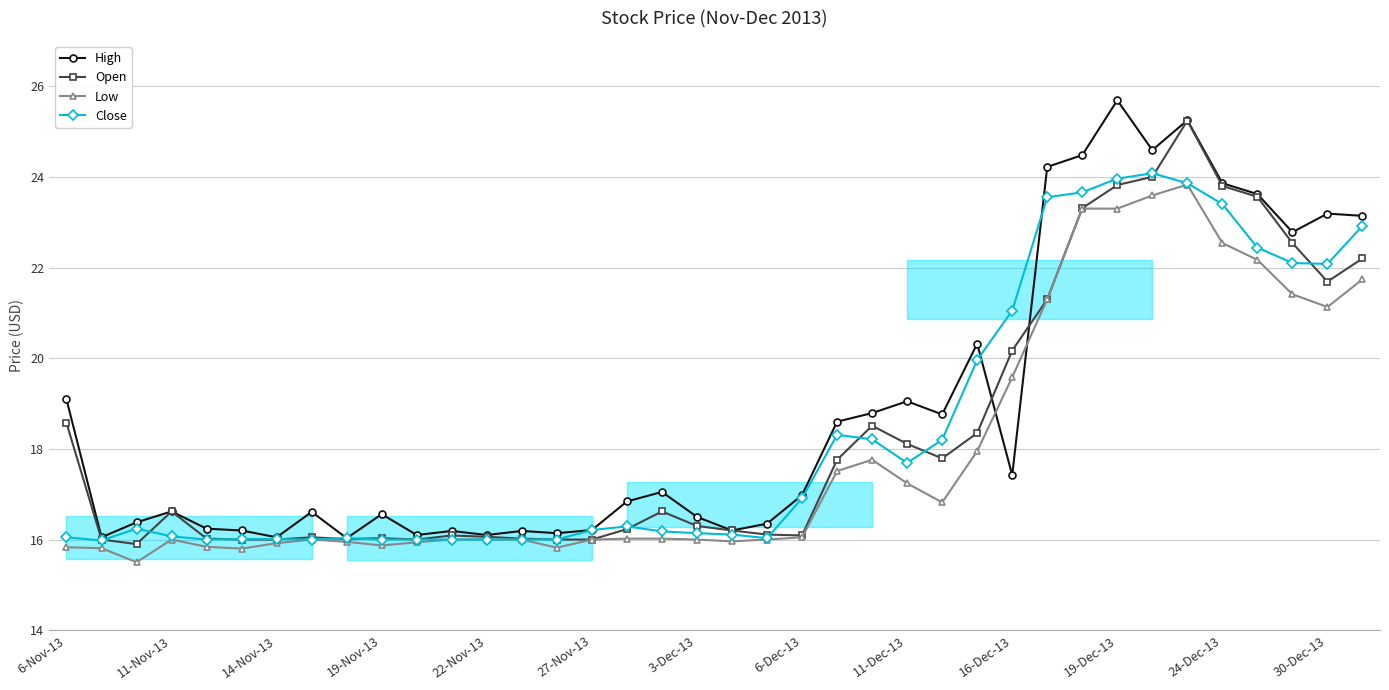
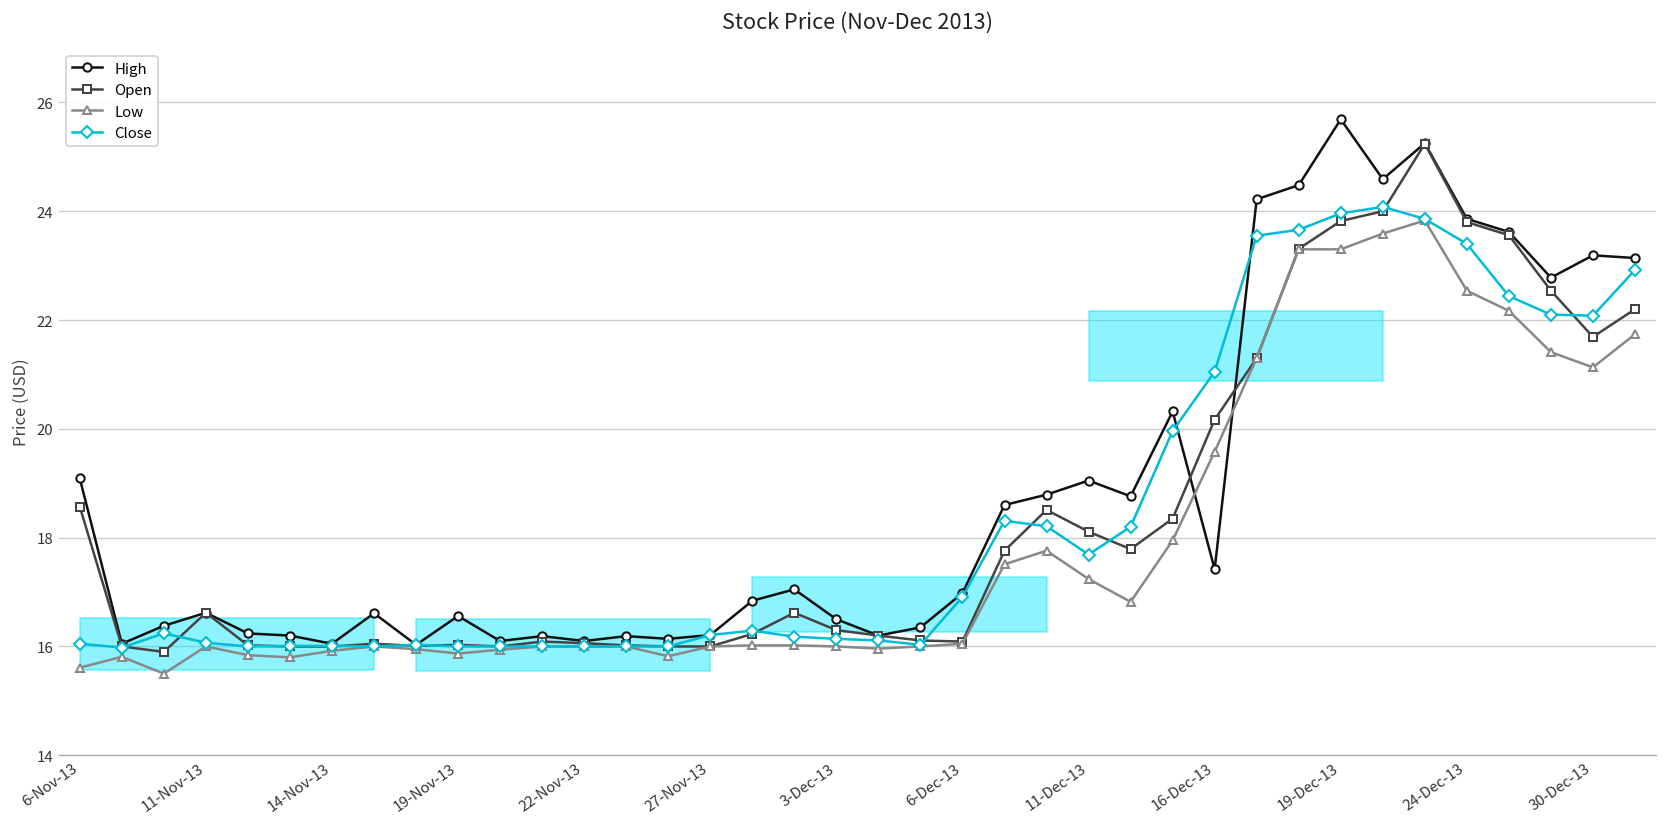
  {
    "High": {
      "6-Nov-13": 19.1,
      "3-Dec-13": 16.5,
      "6-Dec-13": 17.0,
      "11-Dec-13": 19.1,
      "16-Dec-13": 17.4,
      "19-Dec-13": 25.7,
      "24-Dec-13": 23.9,
      "30-Dec-13": 23.2
    },
    "Open": {
      "6-Nov-13": 18.6,
      "3-Dec-13": 16.3,
      "11-Dec-13": 18.1,
      "16-Dec-13": 20.2,
      "19-Dec-13": 23.8,
      "24-Dec-13": 23.8,
      "30-Dec-13": 21.7
    },
    "Low": {
-     "6-Nov-13": 15.8,
+     "6-Nov-13": 15.6,
      "11-Nov-13": 16.0,
      "14-Nov-13": 15.9,
      "19-Nov-13": 15.9,
      "3-Dec-13": 16.0,
      "11-Dec-13": 17.2,
      "16-Dec-13": 19.6,
      "19-Dec-13": 23.3,
      "24-Dec-13": 22.5,
      "30-Dec-13": 21.1
    }
  }
